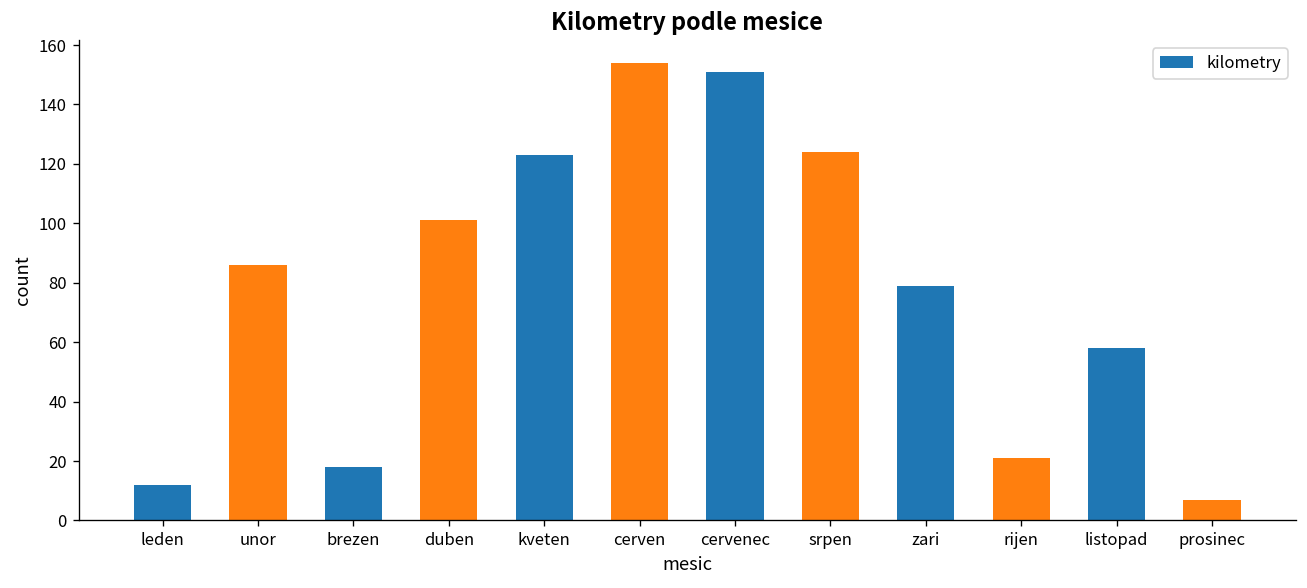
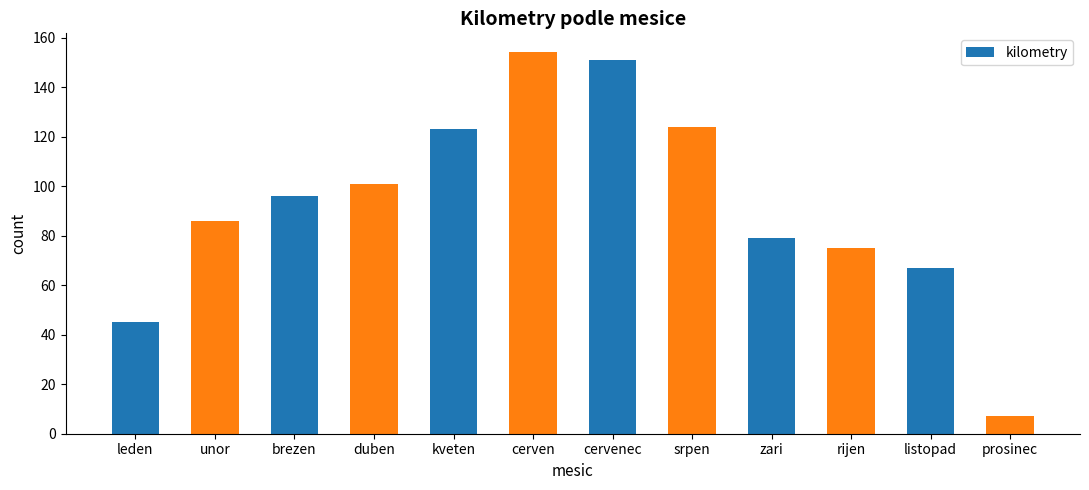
  {
-   "leden": 12,
+   "leden": 45,
    "unor": 86,
-   "brezen": 18,
+   "brezen": 96,
    "duben": 101,
    "kveten": 123,
    "cerven": 154,
    "cervenec": 151,
    "srpen": 124,
    "zari": 79,
-   "rijen": 21,
-   "listopad": 58,
+   "rijen": 75,
+   "listopad": 67,
    "prosinec": 7
  }
